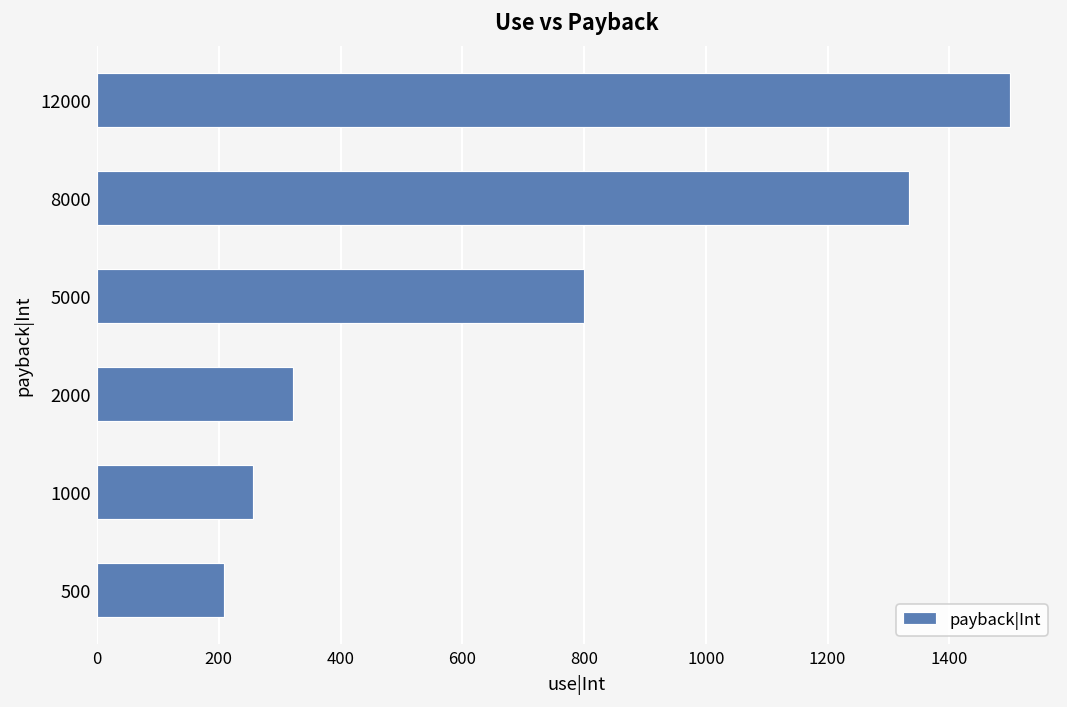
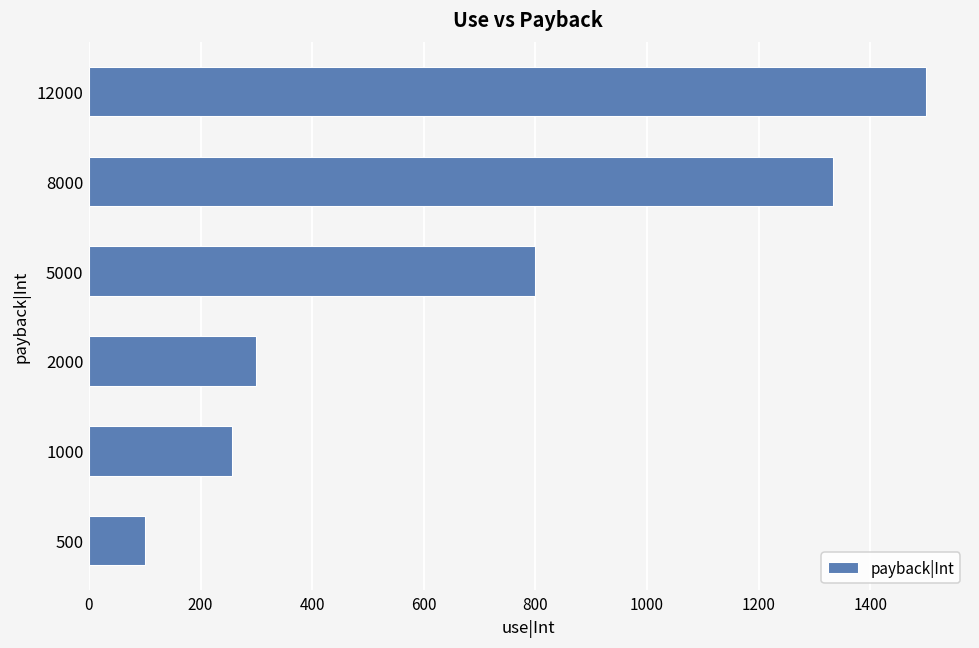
  {
    "12000": 1500,
    "8000": 1330,
    "5000": 800,
-   "2000": 320,
+   "2000": 300,
    "1000": 260,
-   "500": 210
+   "500": 100
  }
